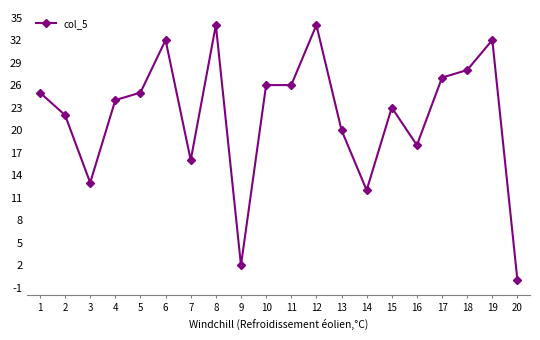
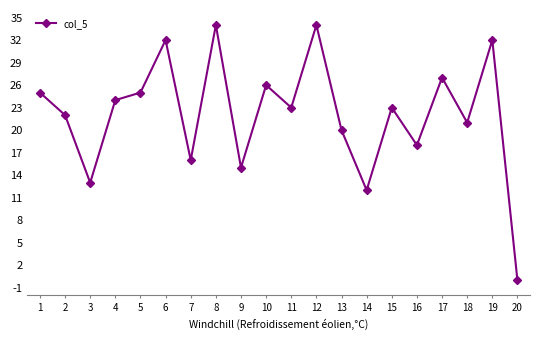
  {
    "1": 25,
    "2": 22,
    "3": 13,
    "4": 24,
    "5": 25,
    "6": 32,
    "7": 16,
    "8": 34,
-   "9": 2,
+   "9": 15,
    "10": 26,
-   "11": 26,
+   "11": 23,
    "12": 34,
    "13": 20,
    "14": 12,
    "15": 23,
    "16": 18,
    "17": 27,
-   "18": 28,
+   "18": 21,
    "19": 32,
    "20": 0
  }
